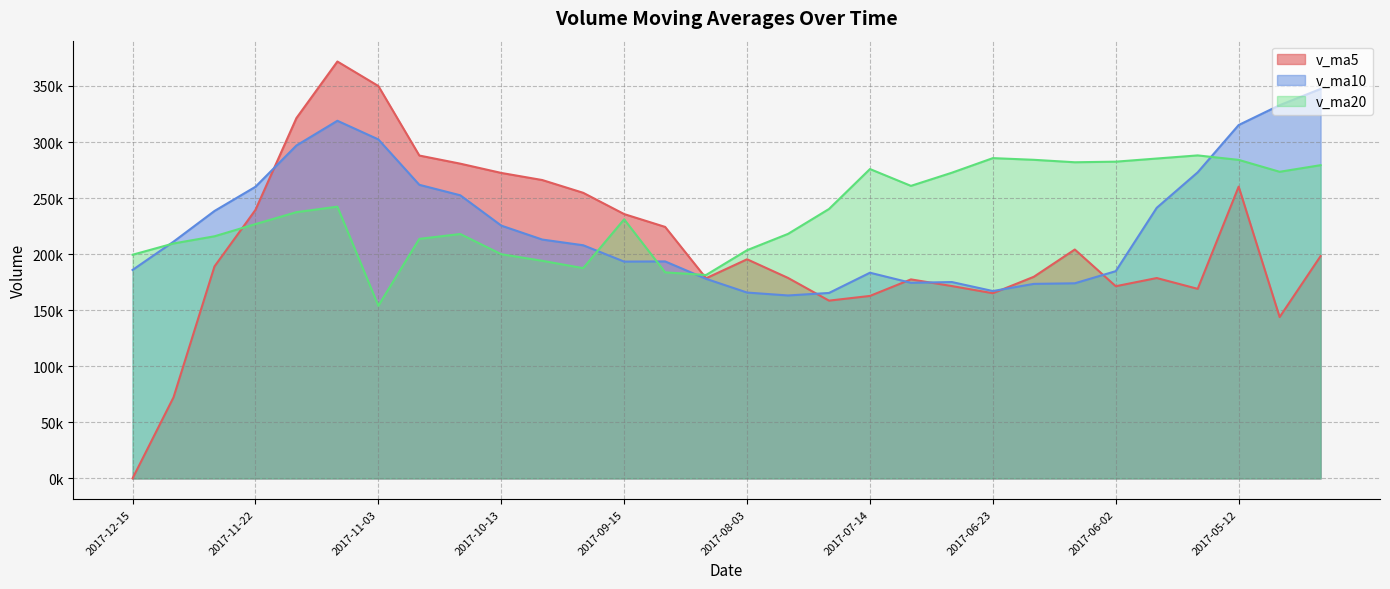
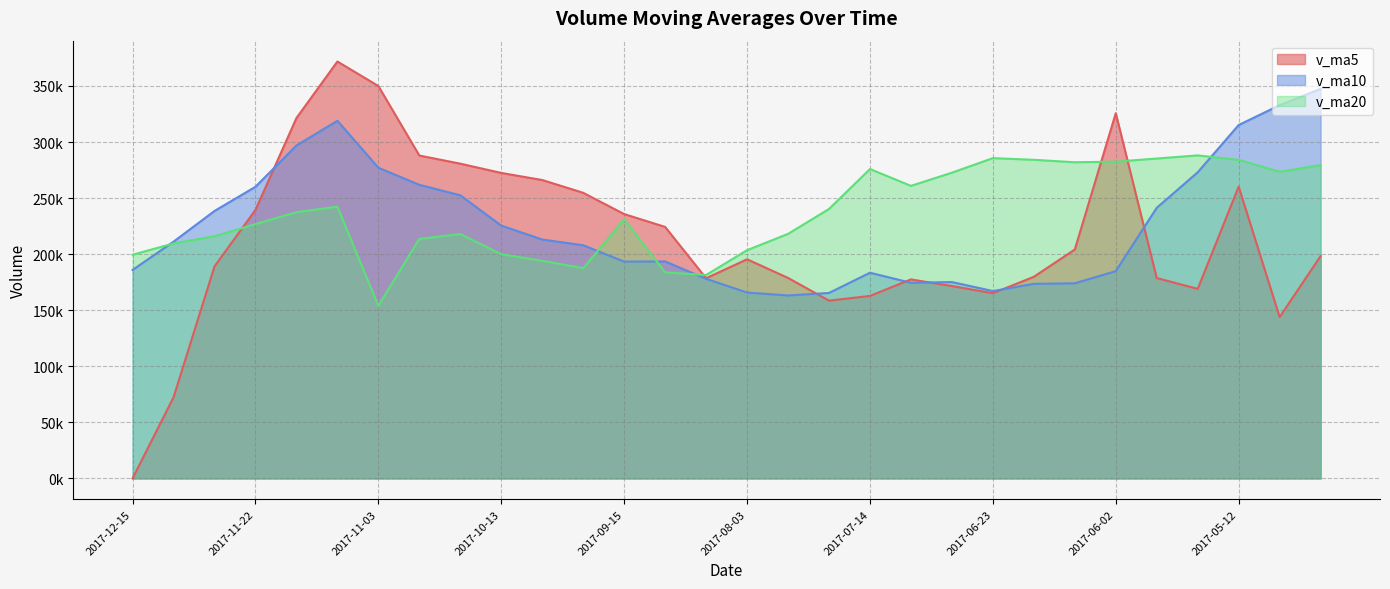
  {
    "v_ma5": {
      "2017-12-15": 0,
      "2017-11-22": 239000,
      "2017-11-03": 350000,
      "2017-10-13": 272000,
      "2017-09-15": 236000,
      "2017-08-03": 195000,
      "2017-07-14": 163000,
-     "2017-06-02": 171000,
+     "2017-06-02": 326000,
      "2017-05-12": 260000
    },
    "v_ma10": {
      "2017-12-15": 186000,
      "2017-11-22": 260000,
-     "2017-11-03": 302000,
+     "2017-11-03": 277000,
      "2017-10-13": 225000,
      "2017-09-15": 193000,
      "2017-08-03": 166000,
      "2017-07-14": 183000,
      "2017-06-02": 185000,
      "2017-05-12": 315000
    },
    "v_ma20": {
      "2017-12-15": 199000,
      "2017-11-22": 227000,
      "2017-11-03": 154000,
      "2017-10-13": 200000,
      "2017-09-15": 231000,
      "2017-08-03": 204000,
      "2017-07-14": 276000,
      "2017-06-23": 286000,
      "2017-06-02": 282000,
      "2017-05-12": 284000
    }
  }
